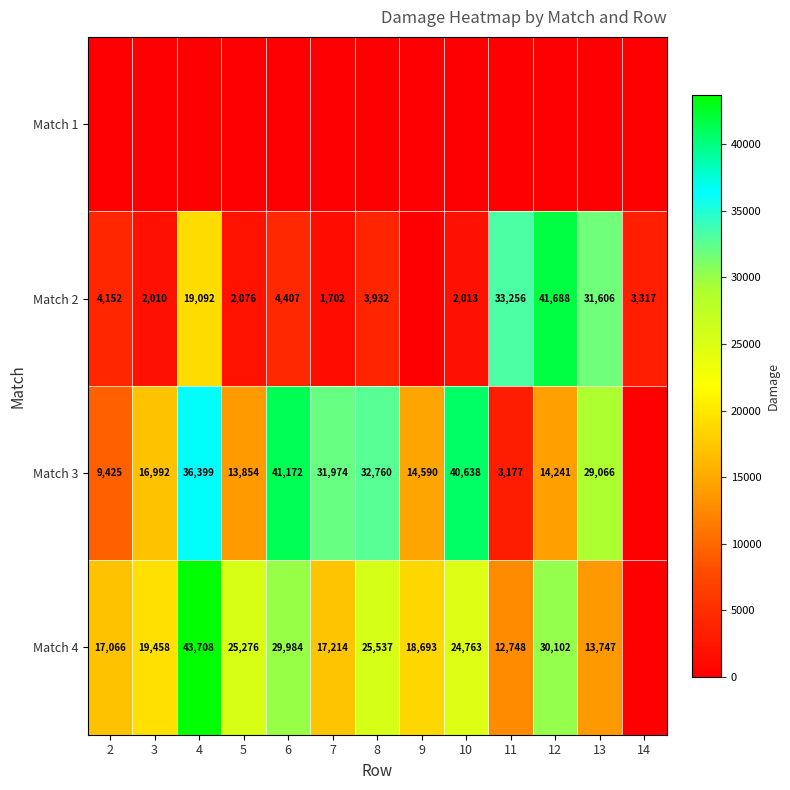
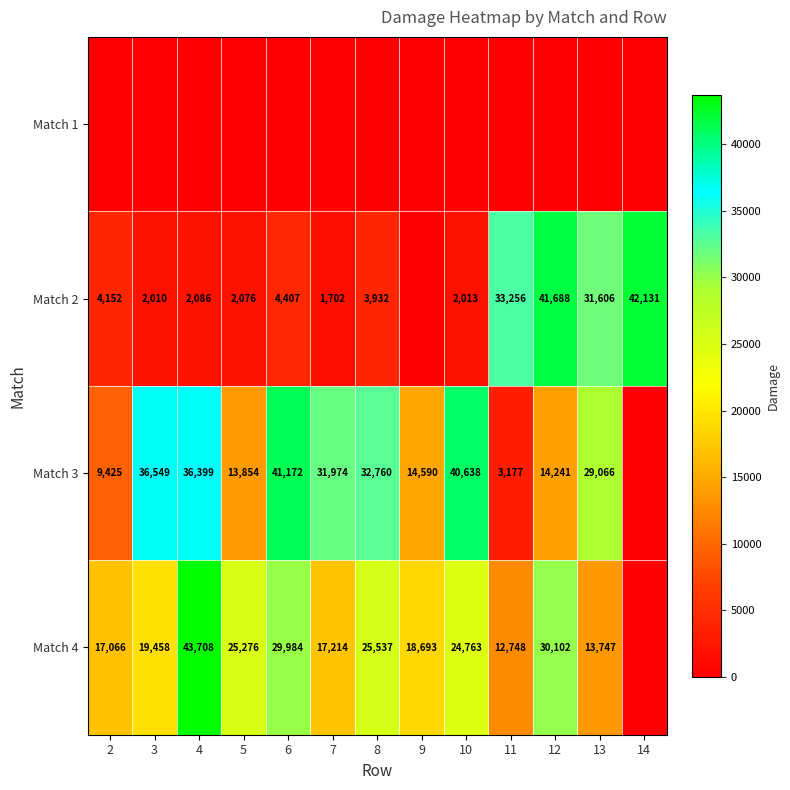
  {
    "Match 2": {
      "2": "4,152",
      "3": "2,010",
-     "4": "19,092",
+     "4": "2,086",
      "5": "2,076",
      "6": "4,407",
      "7": "1,702",
      "8": "3,932",
      "10": "2,013",
      "11": "33,256",
      "12": "41,688",
      "13": "31,606",
-     "14": "3,317"
+     "14": "42,131"
    },
    "Match 3": {
      "2": "9,425",
-     "3": "16,992",
+     "3": "36,549",
      "4": "36,399",
      "5": "13,854",
      "6": "41,172",
      "7": "31,974",
      "8": "32,760",
      "9": "14,590",
      "10": "40,638",
      "11": "3,177",
      "12": "14,241",
      "13": "29,066"
    },
    "Match 4": {
      "2": "17,066",
      "3": "19,458",
      "4": "43,708",
      "5": "25,276",
      "6": "29,984",
      "7": "17,214",
      "8": "25,537",
      "9": "18,693",
      "10": "24,763",
      "11": "12,748",
      "12": "30,102",
      "13": "13,747"
    }
  }
